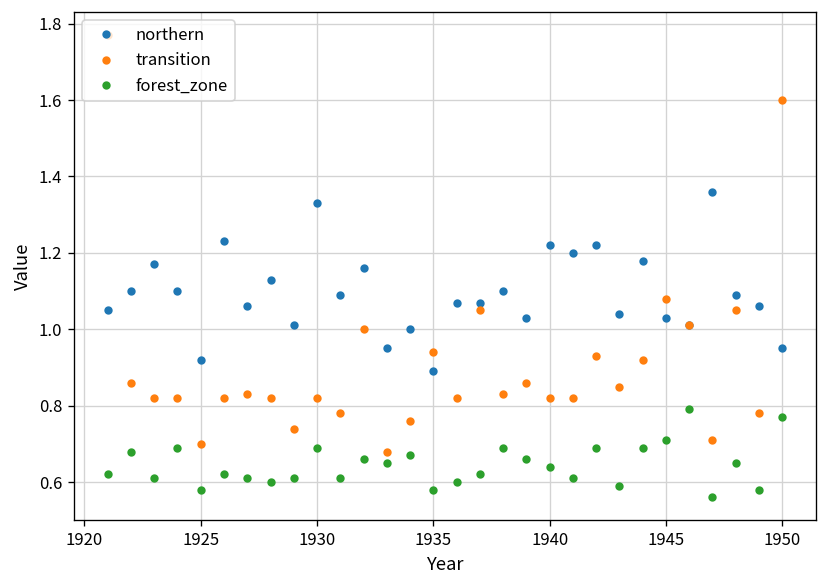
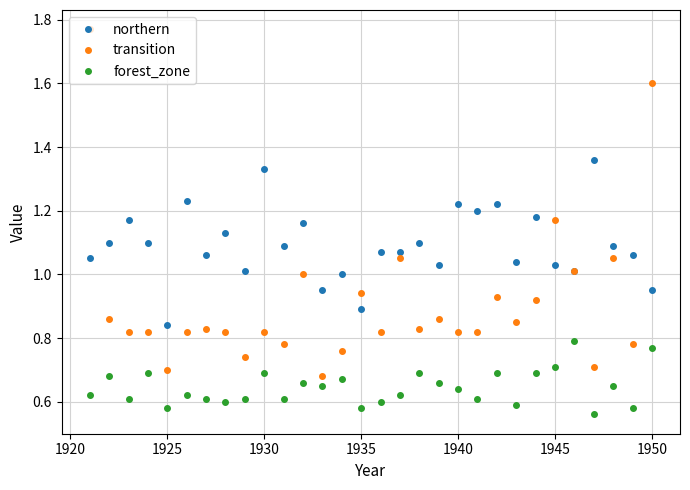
  {
    "northern": {
-     "1925": 0.92,
+     "1925": 0.84,
      "1930": 1.33,
      "1935": 0.89,
      "1940": 1.22,
      "1945": 1.03,
      "1950": 0.95
    },
    "transition": {
      "1925": 0.70,
      "1930": 0.82,
      "1935": 0.94,
      "1940": 0.82,
-     "1945": 1.08,
+     "1945": 1.17,
      "1950": 1.60
    },
    "forest_zone": {
      "1925": 0.58,
      "1930": 0.69,
      "1935": 0.58,
      "1940": 0.64,
      "1945": 0.71,
      "1950": 0.77
    }
  }
